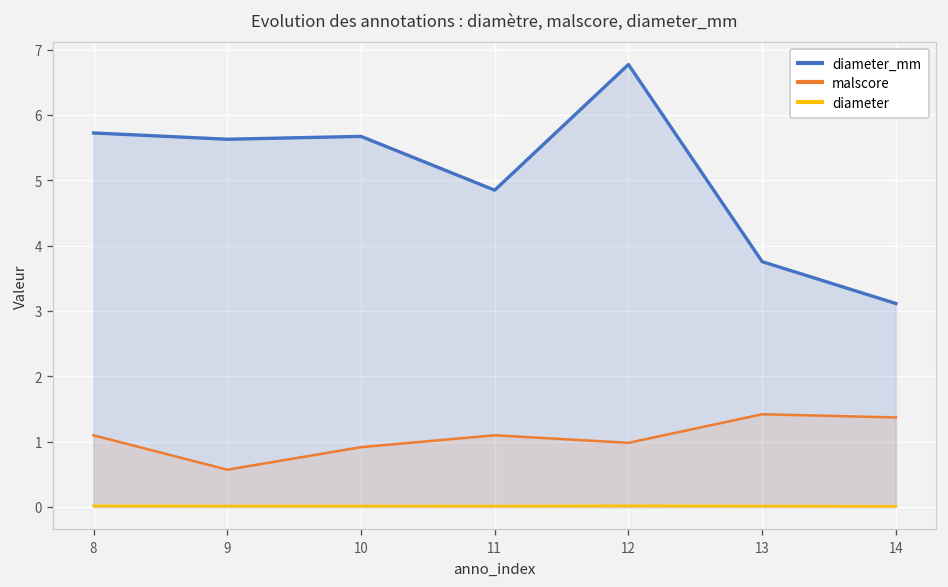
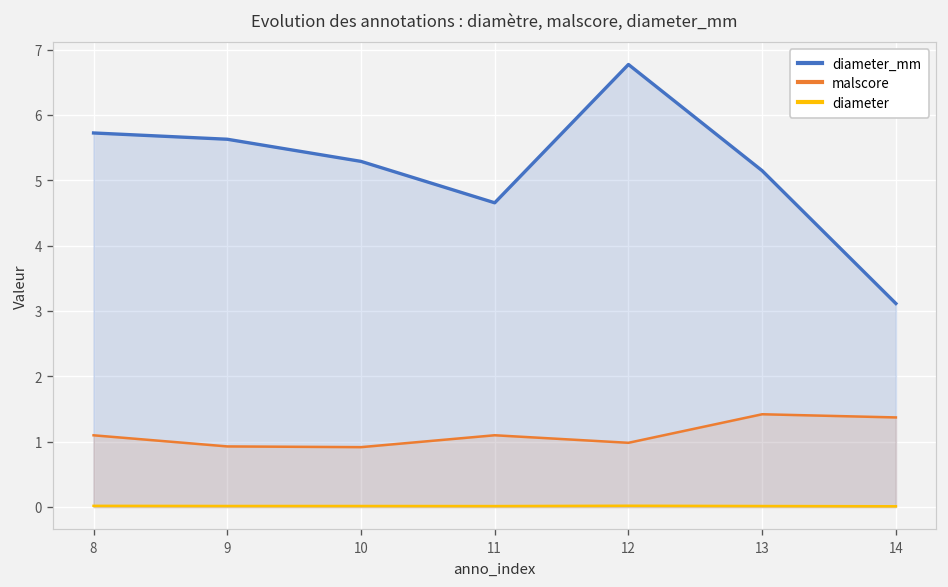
  {
    "diameter_mm": {
      "8": 5.7,
      "9": 5.6,
-     "10": 5.7,
-     "11": 4.8,
+     "10": 5.3,
+     "11": 4.7,
      "12": 6.8,
-     "13": 3.8,
+     "13": 5.1,
      "14": 3.1
    },
    "malscore": {
      "8": 1.1,
-     "9": 0.6,
+     "9": 0.9,
      "10": 0.9,
      "11": 1.1,
      "12": 1.0,
      "13": 1.4,
      "14": 1.4
    },
    "diameter": {
      "8": 0.0,
      "9": 0.0,
      "10": 0.0,
      "11": 0.0,
      "12": 0.0,
      "13": 0.0,
      "14": 0.0
    }
  }
